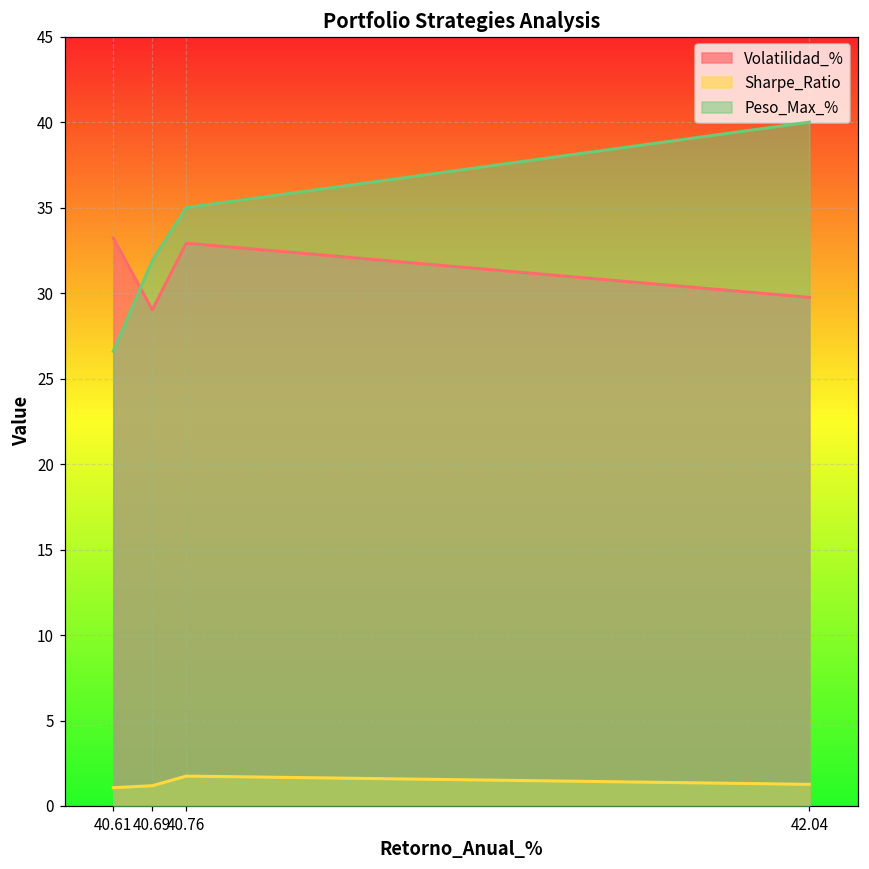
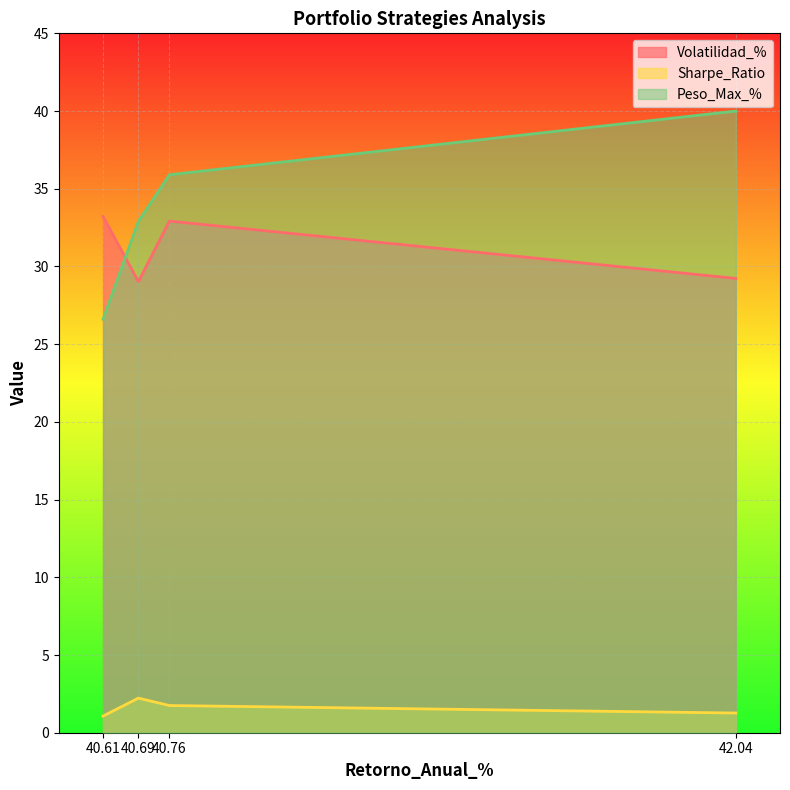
  {
    "Volatilidad_%": {
      "40.61": 33.2,
      "40.69": 29.0,
      "40.76": 32.9,
-     "42.04": 29.8
+     "42.04": 29.2
    },
    "Sharpe_Ratio": {
      "40.61": 1.1,
-     "40.69": 1.2,
+     "40.69": 2.2,
      "40.76": 1.8,
      "42.04": 1.3
    },
    "Peso_Max_%": {
      "40.61": 26.6,
-     "40.69": 31.9,
-     "40.76": 35.0,
+     "40.69": 32.9,
+     "40.76": 35.9,
      "42.04": 40.0
    }
  }
